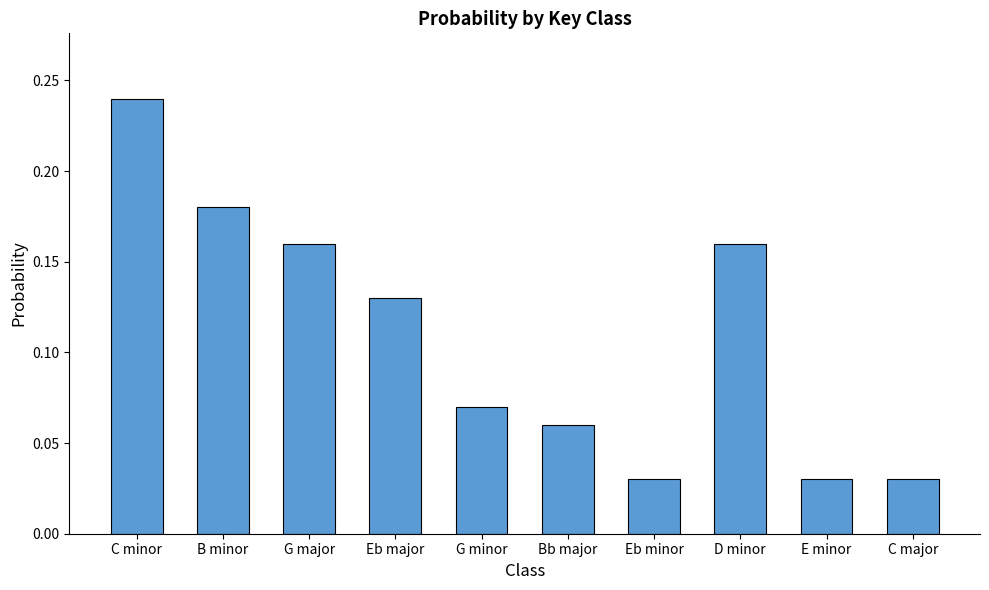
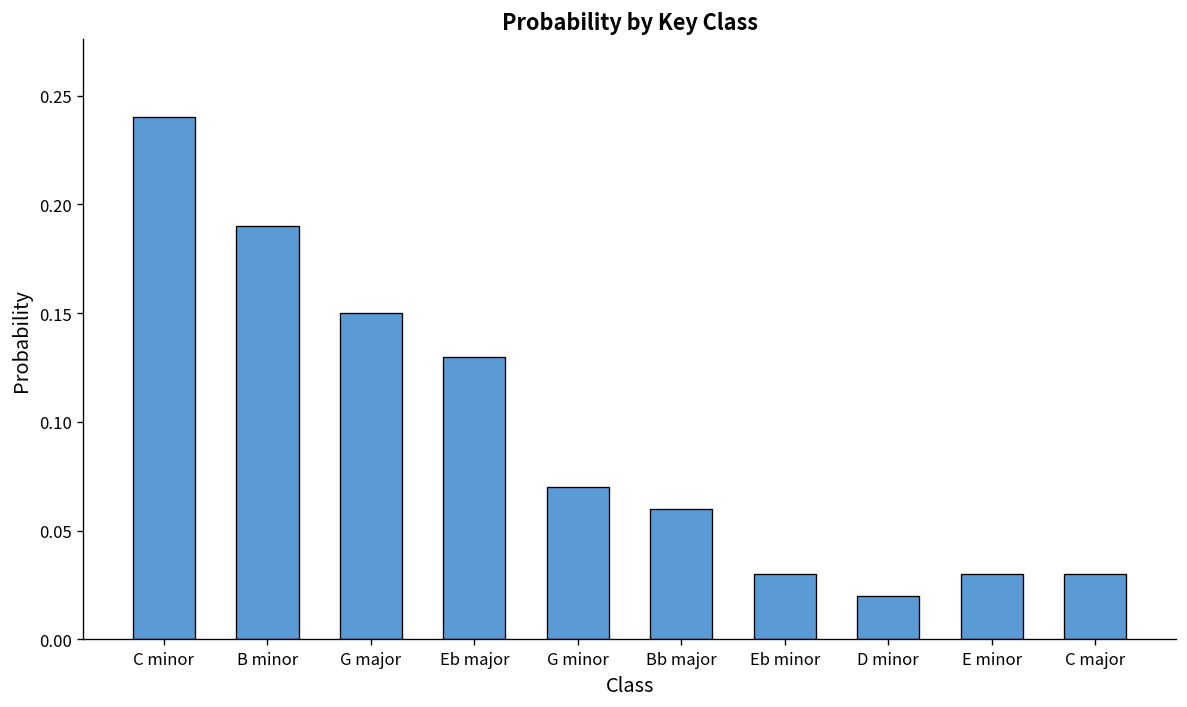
  {
    "C minor": 0.24,
-   "B minor": 0.18,
-   "G major": 0.16,
+   "B minor": 0.19,
+   "G major": 0.15,
    "Eb major": 0.13,
    "G minor": 0.07,
    "Bb major": 0.06,
    "Eb minor": 0.03,
-   "D minor": 0.16,
+   "D minor": 0.02,
    "E minor": 0.03,
    "C major": 0.03
  }
